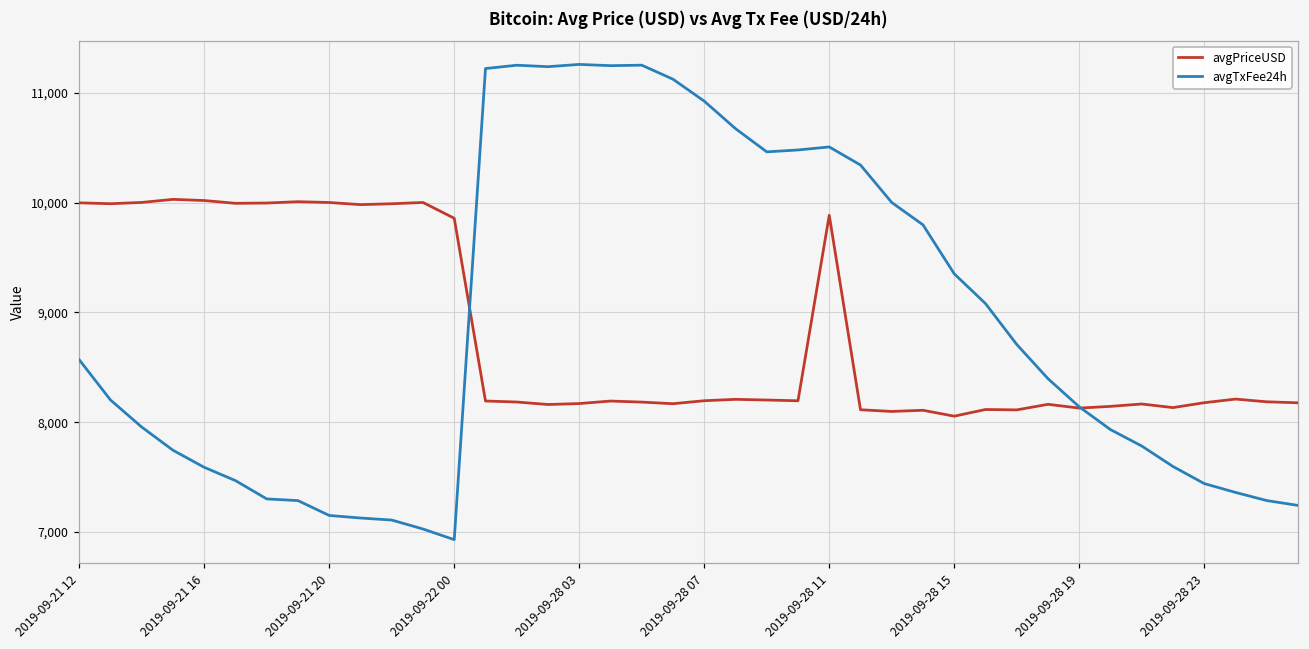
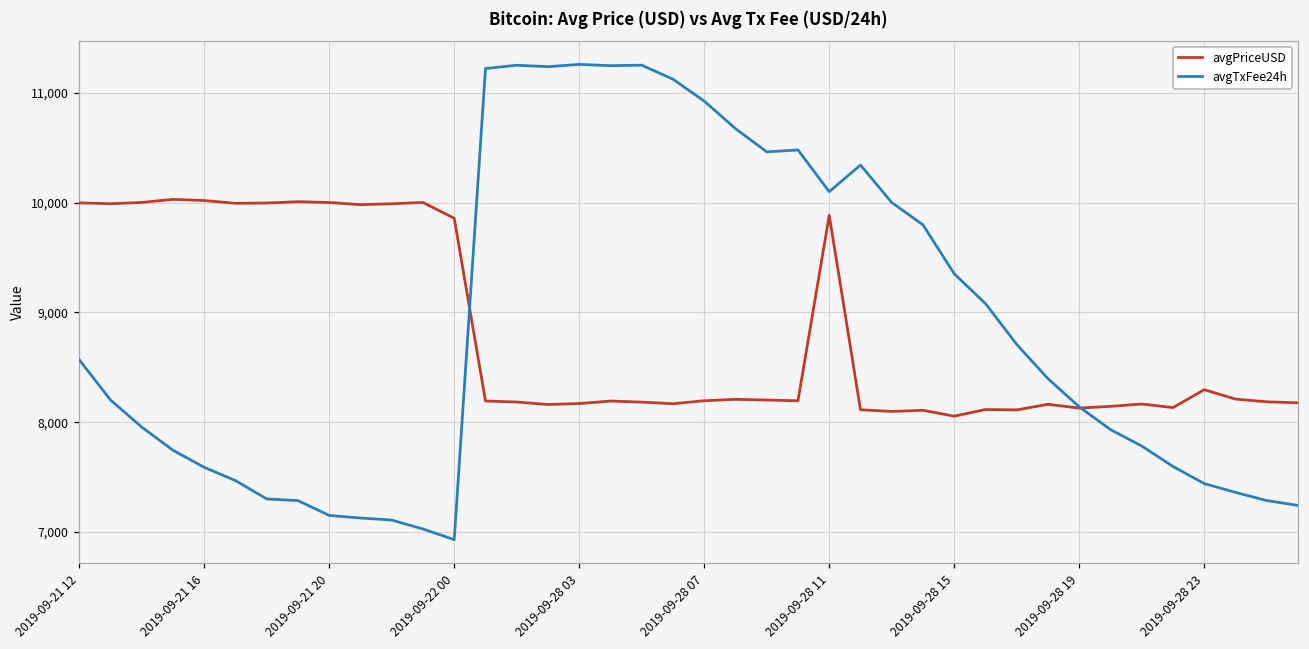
  {
    "avgPriceUSD": {
      "2019-09-21 12": "10,000",
      "2019-09-21 16": "10,000",
      "2019-09-21 20": "10,000",
      "2019-09-22 00": "9,900",
      "2019-09-28 03": "8,200",
      "2019-09-28 07": "8,200",
      "2019-09-28 11": "9,900",
      "2019-09-28 15": "8,100",
-     "2019-09-28 23": "8,200"
+     "2019-09-28 23": "8,300"
    },
    "avgTxFee24h": {
      "2019-09-21 12": "8,600",
      "2019-09-21 16": "7,600",
      "2019-09-21 20": "7,200",
      "2019-09-22 00": "6,900",
      "2019-09-28 03": "11,300",
      "2019-09-28 07": "10,900",
-     "2019-09-28 11": "10,500",
+     "2019-09-28 11": "10,100",
      "2019-09-28 15": "9,400",
      "2019-09-28 23": "7,400"
    }
  }
